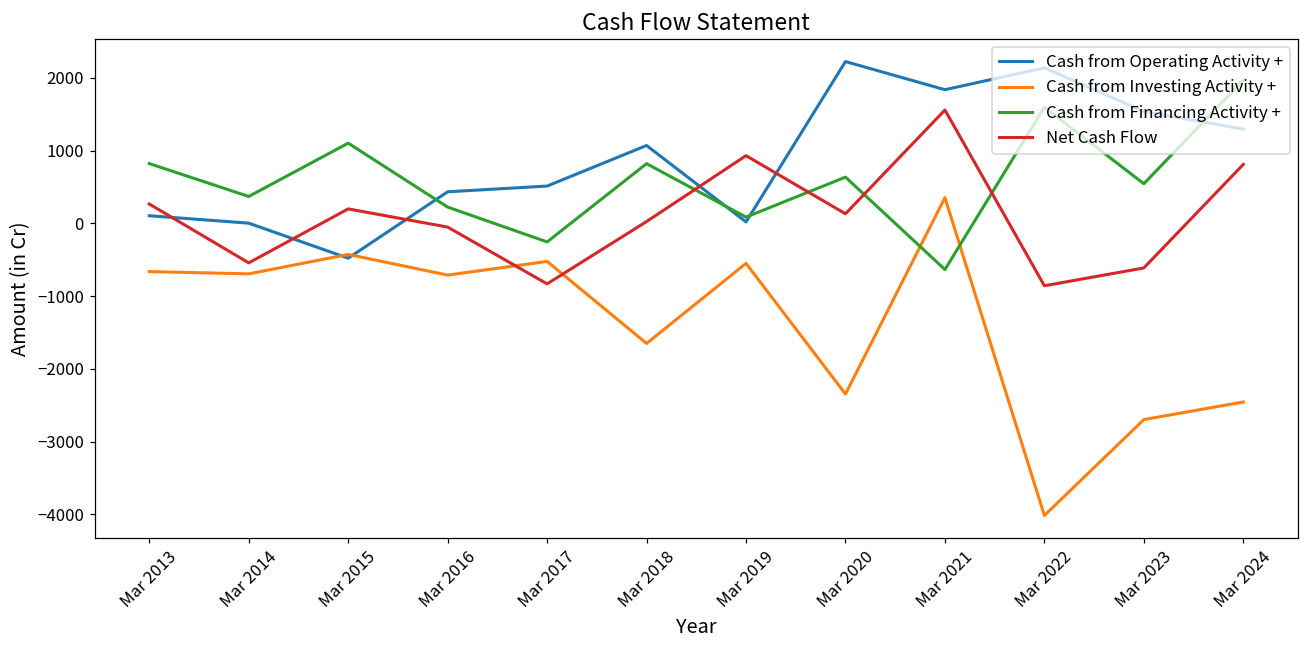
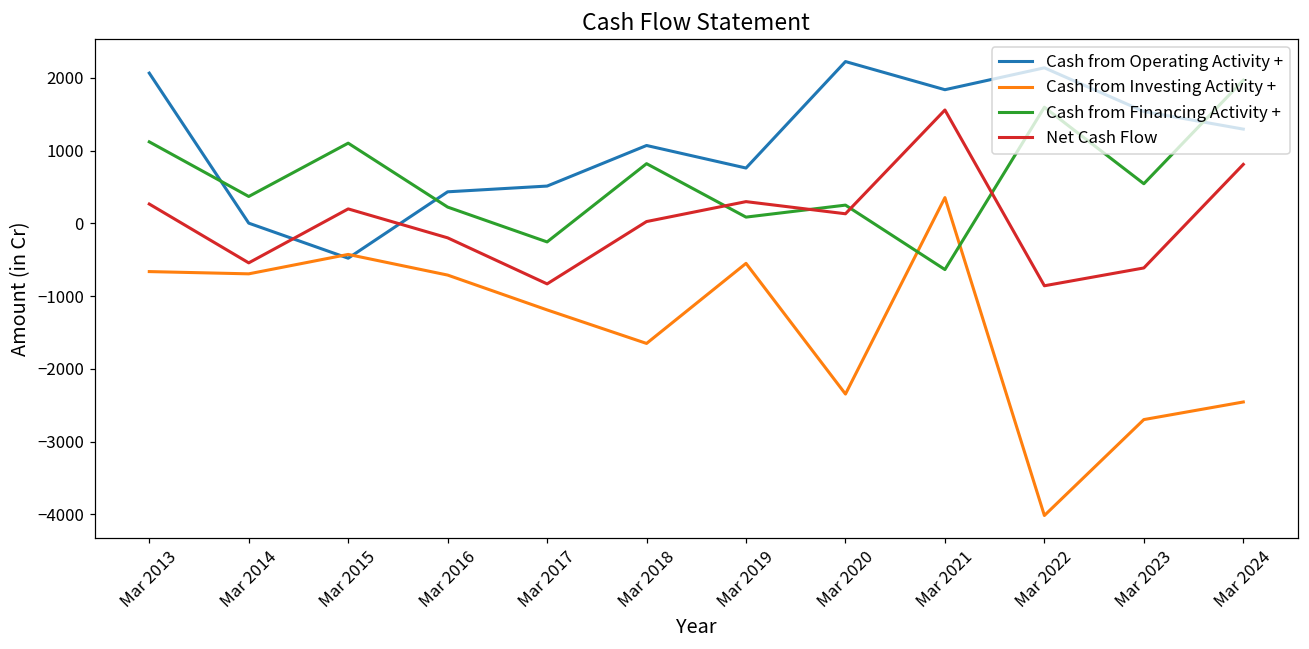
  {
    "Cash from Operating Activity +": {
-     "Mar 2013": 100,
+     "Mar 2013": 2100,
      "Mar 2014": 0,
      "Mar 2015": -500,
      "Mar 2016": 400,
      "Mar 2017": 500,
      "Mar 2018": 1100,
-     "Mar 2019": 0,
+     "Mar 2019": 800,
      "Mar 2020": 2200,
      "Mar 2021": 1800
    },
    "Cash from Investing Activity +": {
      "Mar 2013": -700,
      "Mar 2014": -700,
      "Mar 2015": -400,
      "Mar 2016": -700,
-     "Mar 2017": -500,
+     "Mar 2017": -1200,
      "Mar 2018": -1700,
      "Mar 2019": -500,
      "Mar 2020": -2300,
      "Mar 2021": 400,
      "Mar 2022": -4000,
      "Mar 2023": -2700,
      "Mar 2024": -2500
    },
    "Cash from Financing Activity +": {
-     "Mar 2013": 800,
+     "Mar 2013": 1100,
      "Mar 2014": 400,
      "Mar 2015": 1100,
      "Mar 2016": 200,
      "Mar 2017": -300,
      "Mar 2018": 800,
      "Mar 2019": 100,
-     "Mar 2020": 600,
+     "Mar 2020": 300,
      "Mar 2021": -600,
      "Mar 2023": 500
    },
    "Net Cash Flow": {
      "Mar 2013": 300,
      "Mar 2014": -500,
      "Mar 2015": 200,
-     "Mar 2016": -100,
+     "Mar 2016": -200,
      "Mar 2017": -800,
      "Mar 2018": 0,
-     "Mar 2019": 900,
+     "Mar 2019": 300,
      "Mar 2020": 100,
      "Mar 2021": 1600,
      "Mar 2022": -900,
      "Mar 2023": -600,
      "Mar 2024": 800
    }
  }
